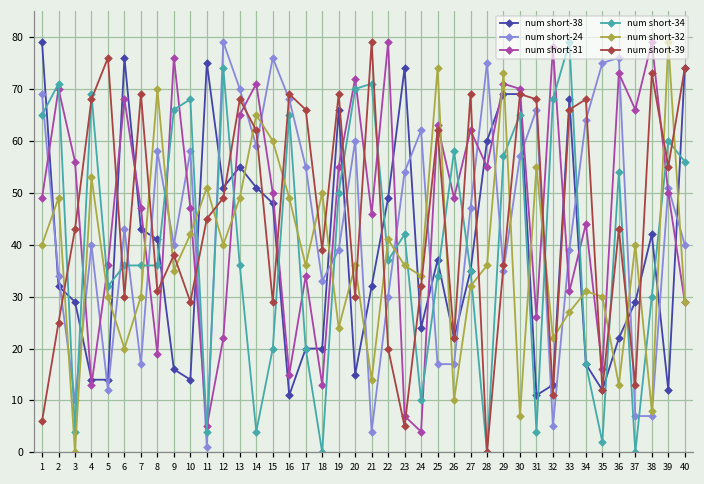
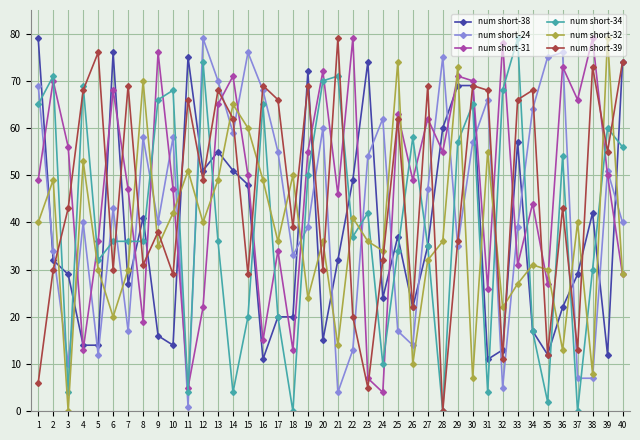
  {
    "num short-38": {
      "1": 79,
      "2": 32,
      "3": 29,
      "4": 14,
      "5": 14,
      "6": 76,
-     "7": 43,
+     "7": 27,
      "8": 41,
      "9": 16,
      "10": 14,
      "11": 75,
      "12": 51,
      "13": 55,
      "14": 51,
      "15": 48,
      "16": 11,
      "18": 20,
-     "19": 66,
+     "19": 72,
      "20": 15,
      "21": 32,
      "22": 49,
      "23": 74,
      "24": 24,
      "25": 37,
      "28": 60,
      "29": 69,
      "31": 11,
      "32": 13,
-     "33": 68,
+     "33": 57,
      "36": 22,
      "37": 29,
      "38": 42,
      "39": 12
    },
    "num short-24": {
      "1": 69,
      "2": 34,
      "3": 10,
      "4": 40,
      "5": 12,
      "6": 43,
      "7": 17,
      "8": 58,
      "9": 40,
      "10": 58,
      "11": 1,
      "12": 79,
      "13": 70,
      "14": 59,
      "15": 76,
      "16": 68,
      "17": 55,
      "18": 33,
      "19": 39,
      "20": 60,
      "21": 4,
-     "22": 30,
+     "22": 13,
      "23": 54,
      "24": 62,
      "25": 17,
-     "26": 17,
+     "26": 14,
      "27": 47,
      "28": 75,
      "29": 35,
      "30": 57,
      "31": 66,
      "32": 5,
      "33": 39,
      "34": 64,
      "35": 75,
      "37": 7,
      "38": 7,
      "39": 51,
      "40": 40
    },
    "num short-31": {
      "1": 49,
      "2": 70,
      "3": 56,
      "4": 13,
      "5": 36,
      "6": 68,
      "7": 47,
      "8": 19,
      "9": 76,
      "10": 47,
      "11": 5,
      "12": 22,
      "13": 65,
      "14": 71,
      "15": 50,
      "16": 15,
      "17": 34,
      "18": 13,
      "19": 55,
      "20": 72,
      "21": 46,
      "22": 79,
      "23": 7,
      "24": 4,
      "25": 63,
      "26": 49,
      "27": 62,
      "28": 55,
      "29": 71,
      "30": 70,
      "31": 26,
      "33": 31,
      "34": 44,
-     "35": 16,
+     "35": 27,
      "36": 73,
      "37": 66,
      "39": 50
    },
    "num short-39": {
      "1": 6,
-     "2": 25,
+     "2": 30,
      "3": 43,
      "4": 68,
      "5": 76,
      "6": 30,
      "7": 69,
      "8": 31,
      "9": 38,
      "10": 29,
-     "11": 45,
+     "11": 66,
      "12": 49,
      "13": 68,
      "14": 62,
      "15": 29,
      "16": 69,
      "17": 66,
      "18": 39,
      "19": 69,
      "20": 30,
      "21": 79,
      "22": 20,
      "23": 5,
      "24": 32,
      "25": 62,
      "27": 69,
      "29": 36,
      "31": 68,
      "32": 11,
      "33": 66,
      "34": 68,
      "36": 43,
      "37": 13,
      "38": 73,
      "39": 55
    }
  }
